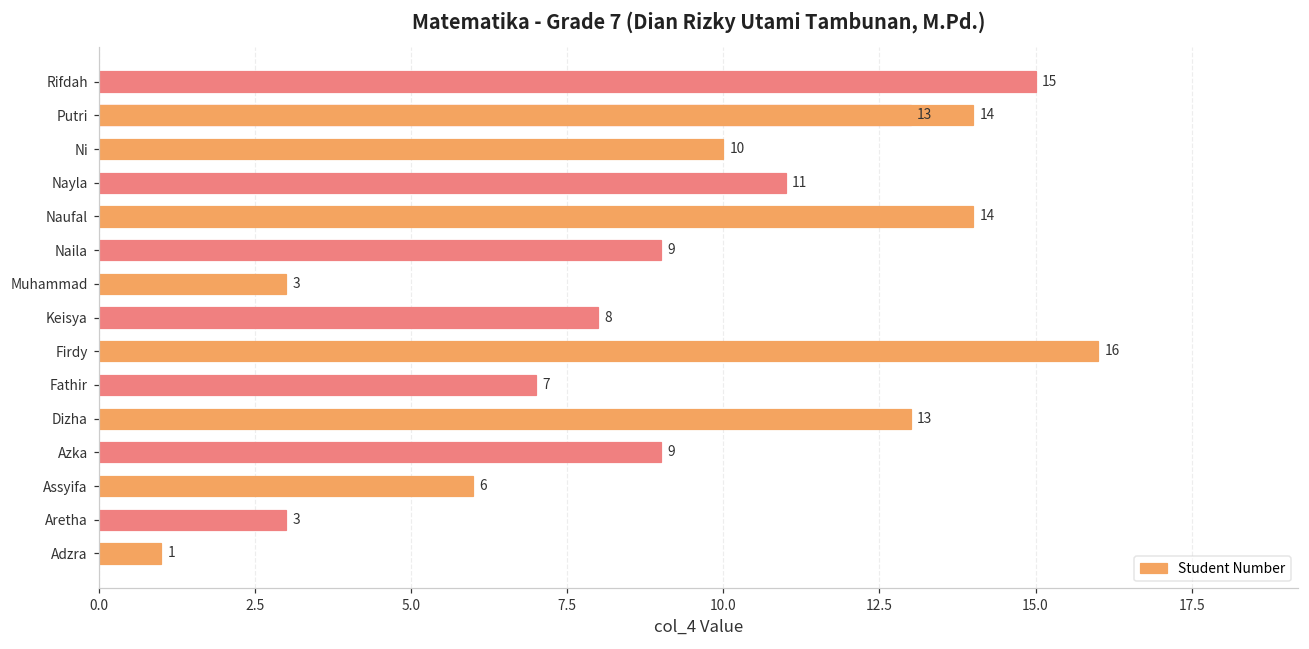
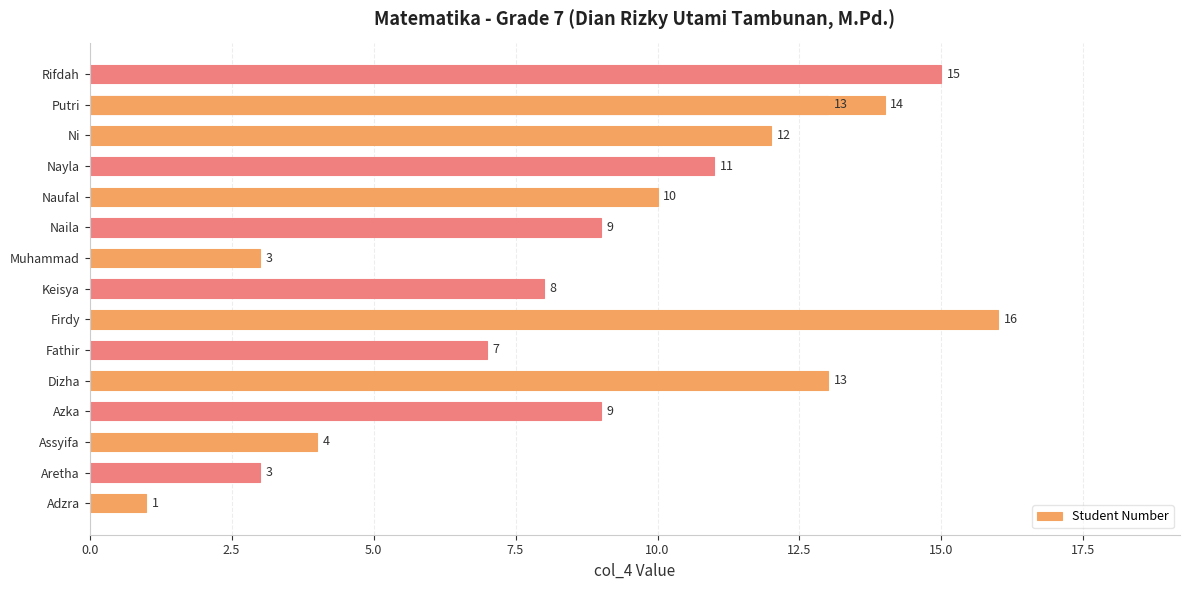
  {
    "Rifdah": 15,
-   "Ni": 10,
+   "Ni": 12,
    "Nayla": 11,
-   "Naufal": 14,
+   "Naufal": 10,
    "Naila": 9,
    "Muhammad": 3,
    "Keisya": 8,
    "Firdy": 16,
    "Fathir": 7,
    "Dizha": 13,
    "Azka": 9,
-   "Assyifa": 6,
+   "Assyifa": 4,
    "Aretha": 3,
    "Adzra": 1
  }
